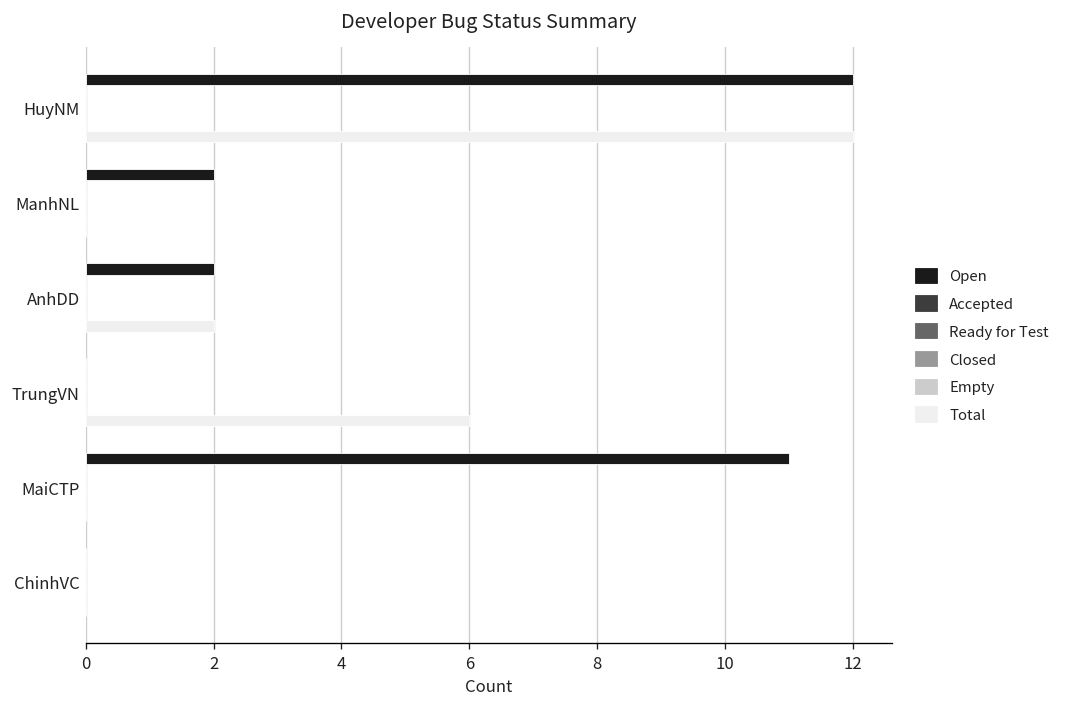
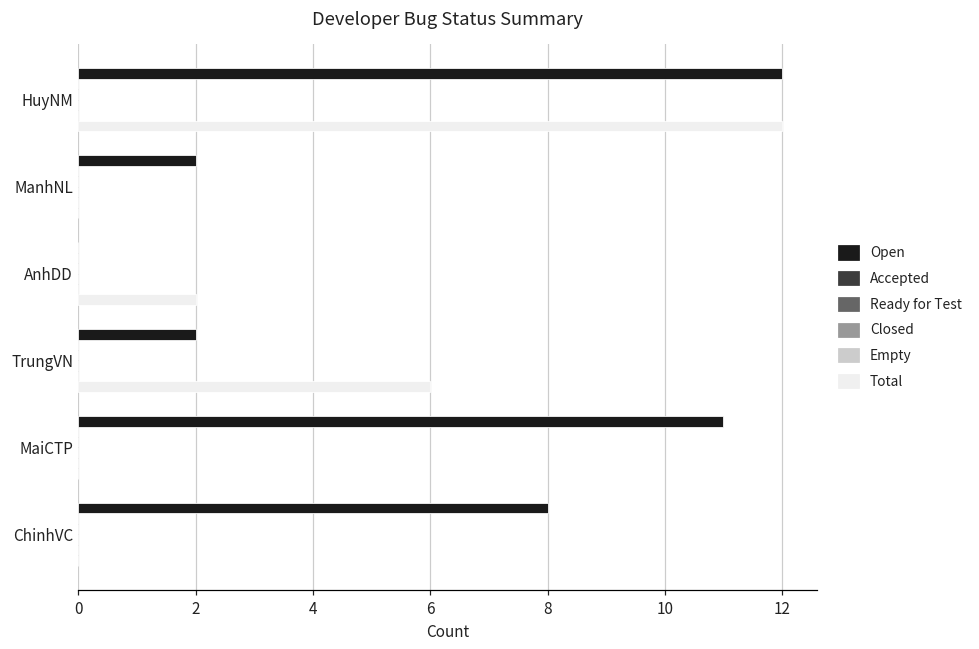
  {
    "Open": {
      "HuyNM": 12,
      "ManhNL": 2,
-     "AnhDD": 2,
-     "TrungVN": 0,
+     "AnhDD": 0,
+     "TrungVN": 2,
      "MaiCTP": 11,
-     "ChinhVC": 0
+     "ChinhVC": 8
    },
    "Accepted": {
      "HuyNM": 0,
      "ManhNL": 0,
      "AnhDD": 0,
      "TrungVN": 0,
      "MaiCTP": 0,
      "ChinhVC": 0
    },
    "Ready for Test": {
      "HuyNM": 0,
      "ManhNL": 0,
      "AnhDD": 0,
      "TrungVN": 0,
      "MaiCTP": 0,
      "ChinhVC": 0
    },
    "Closed": {
      "HuyNM": 0,
      "ManhNL": 0,
      "AnhDD": 0,
      "TrungVN": 0,
      "MaiCTP": 0,
      "ChinhVC": 0
    },
    "Empty": {
      "HuyNM": 0,
      "ManhNL": 0,
      "AnhDD": 0,
      "TrungVN": 0,
      "MaiCTP": 0,
      "ChinhVC": 0
    },
    "Total": {
      "HuyNM": 12,
      "ManhNL": 0,
      "AnhDD": 2,
      "TrungVN": 6,
      "MaiCTP": 0,
      "ChinhVC": 0
    }
  }
